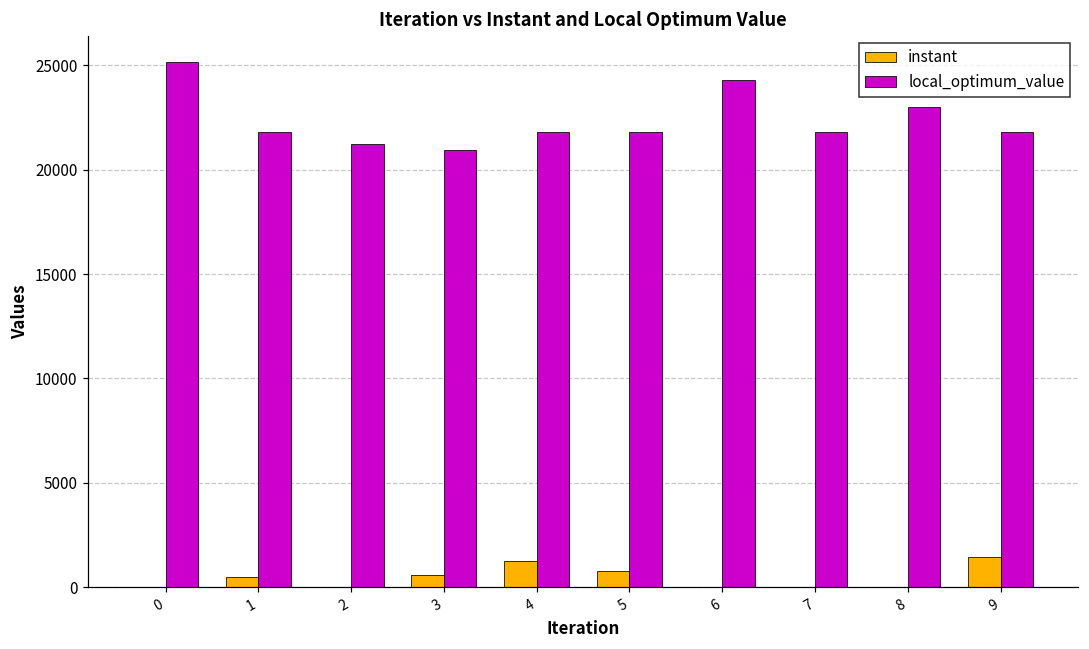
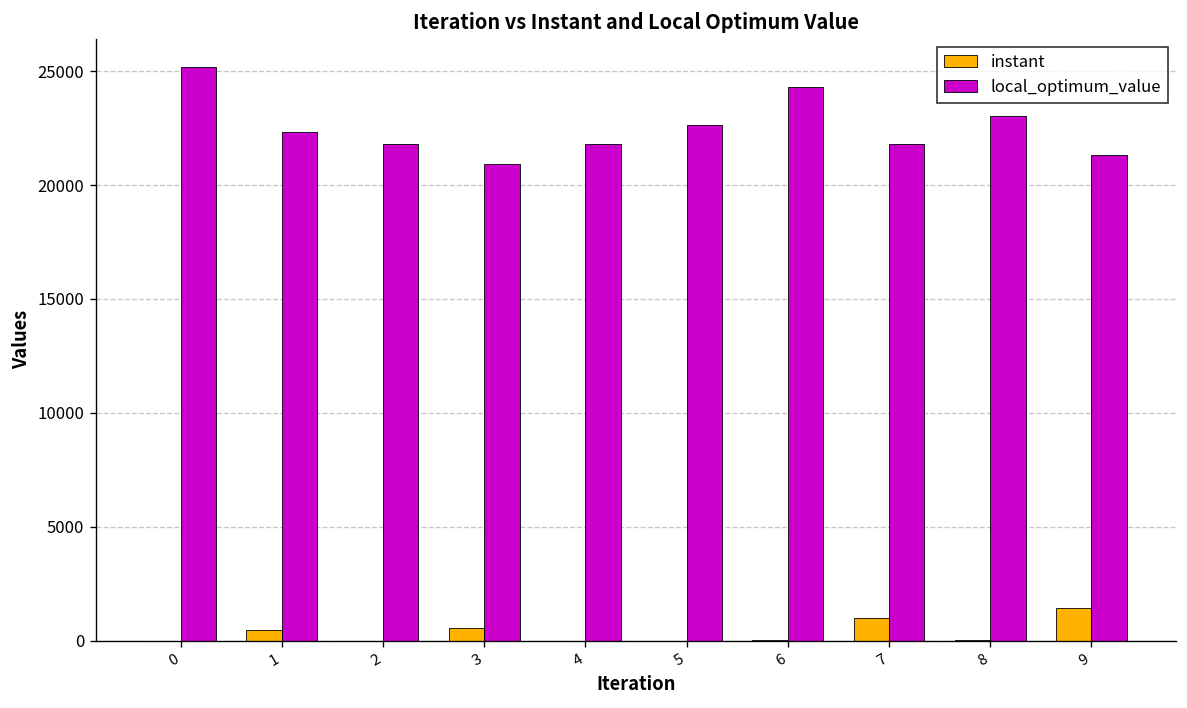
  {
    "instant": {
      "0": 0,
      "1": 500,
      "3": 600,
-     "4": 1300,
-     "5": 800,
-     "7": 0,
+     "4": 0,
+     "5": 0,
+     "7": 1000,
      "9": 1400
    },
    "local_optimum_value": {
      "0": 25200,
-     "1": 21800,
-     "2": 21200,
+     "1": 22300,
+     "2": 21800,
      "3": 20900,
      "4": 21800,
-     "5": 21800,
+     "5": 22600,
      "6": 24300,
      "7": 21800,
      "8": 23000,
-     "9": 21800
+     "9": 21300
    }
  }
